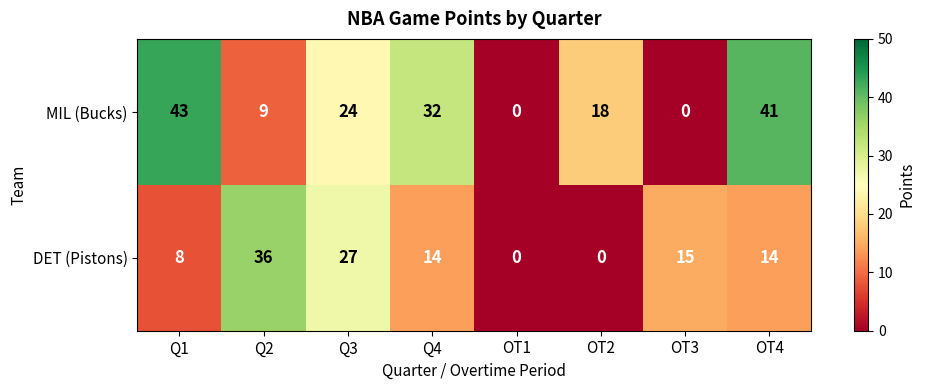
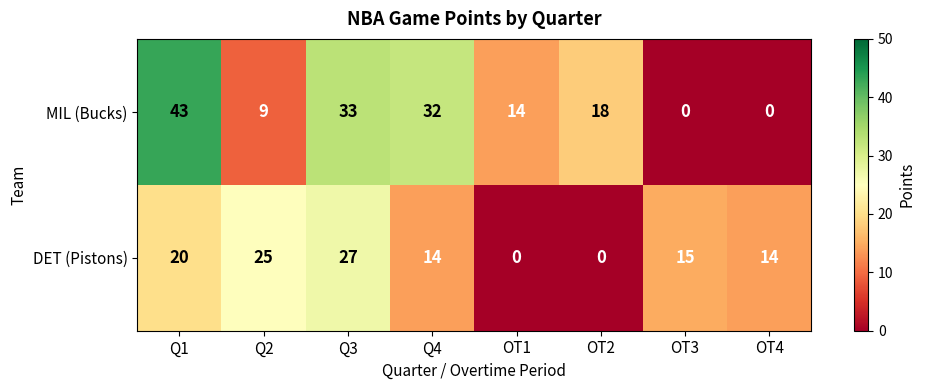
  {
    "MIL (Bucks)": {
      "Q1": 43,
      "Q2": 9,
-     "Q3": 24,
+     "Q3": 33,
      "Q4": 32,
-     "OT1": 0,
+     "OT1": 14,
      "OT2": 18,
      "OT3": 0,
-     "OT4": 41
+     "OT4": 0
    },
    "DET (Pistons)": {
-     "Q1": 8,
-     "Q2": 36,
+     "Q1": 20,
+     "Q2": 25,
      "Q3": 27,
      "Q4": 14,
      "OT1": 0,
      "OT2": 0,
      "OT3": 15,
      "OT4": 14
    }
  }
